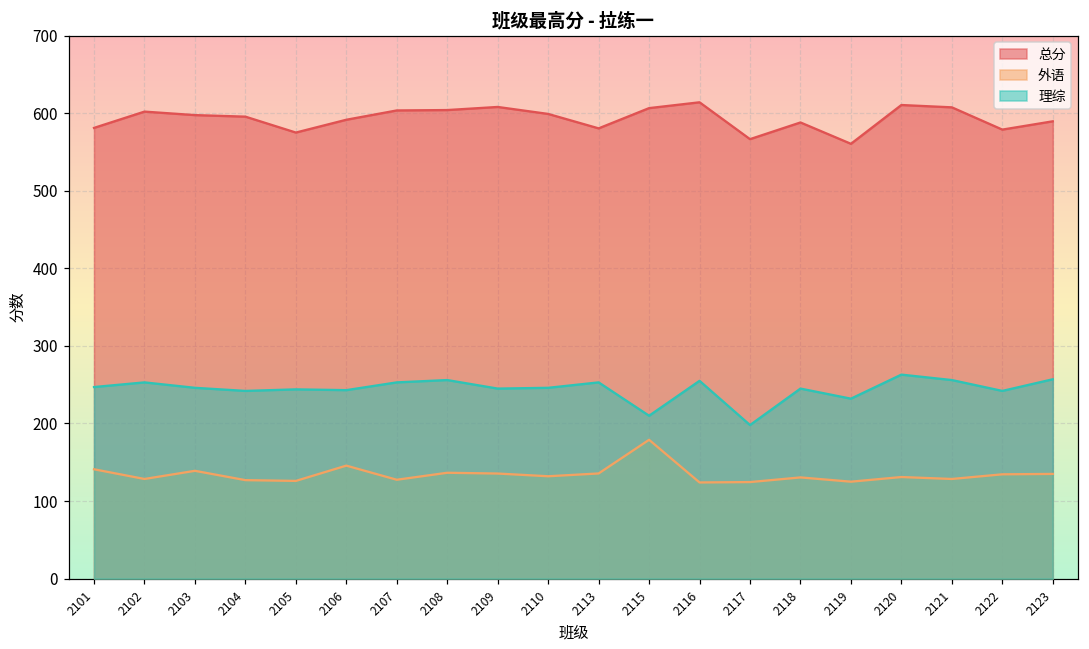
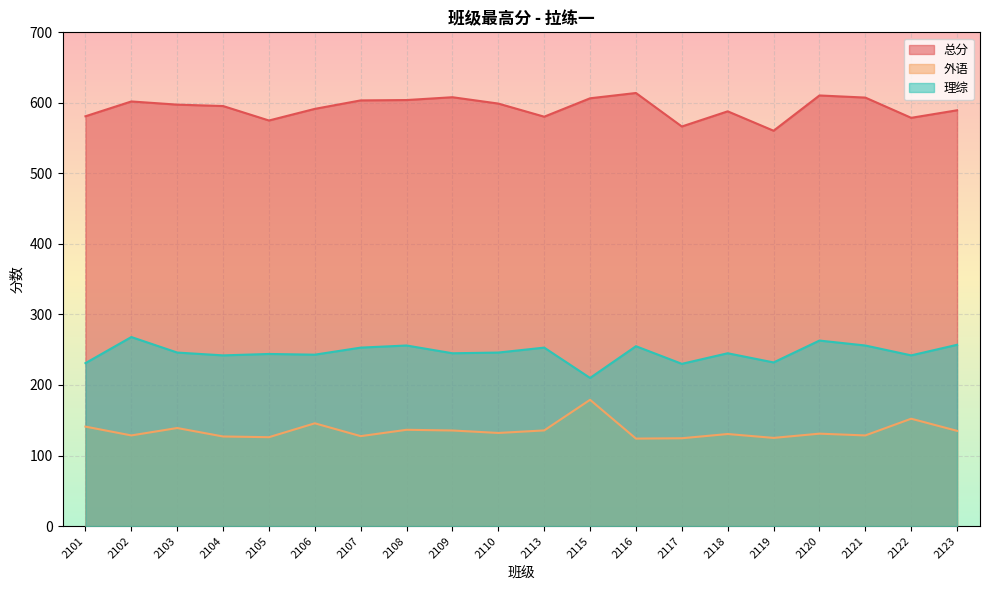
  {
    "总分": {
      "2101": 580,
      "2102": 600,
      "2103": 600,
      "2104": 600,
      "2105": 580,
      "2106": 590,
      "2107": 600,
      "2108": 600,
      "2109": 610,
      "2110": 600,
      "2113": 580,
      "2115": 610,
      "2116": 610,
      "2117": 570,
      "2118": 590,
      "2119": 560,
      "2120": 610,
      "2121": 610,
      "2122": 580,
      "2123": 590
    },
    "外语": {
      "2101": 140,
      "2102": 130,
      "2103": 140,
      "2104": 130,
      "2105": 130,
      "2106": 150,
      "2107": 130,
      "2108": 140,
      "2109": 140,
      "2110": 130,
      "2113": 140,
      "2115": 180,
      "2116": 120,
      "2117": 120,
      "2118": 130,
      "2119": 130,
      "2120": 130,
      "2121": 130,
-     "2122": 130,
+     "2122": 150,
      "2123": 140
    },
    "理综": {
-     "2101": 250,
-     "2102": 250,
+     "2101": 230,
+     "2102": 270,
      "2103": 250,
      "2104": 240,
      "2105": 240,
      "2106": 240,
      "2107": 250,
      "2108": 260,
      "2109": 250,
      "2110": 250,
      "2113": 250,
      "2115": 210,
      "2116": 260,
-     "2117": 200,
+     "2117": 230,
      "2118": 250,
      "2119": 230,
      "2120": 260,
      "2121": 260,
      "2122": 240,
      "2123": 260
    }
  }
